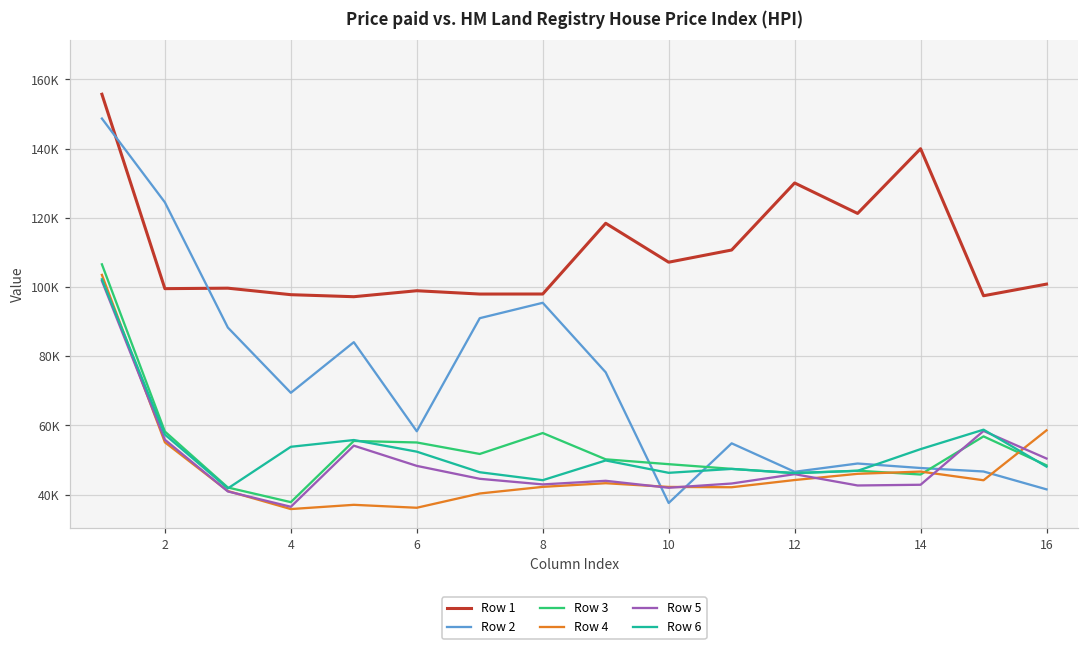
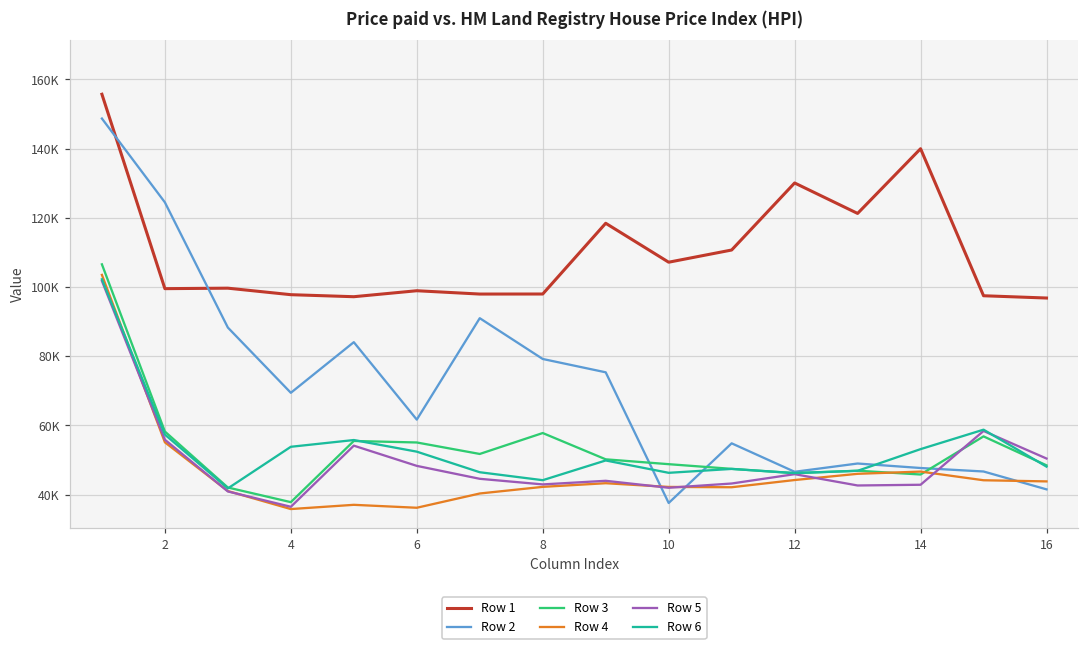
  {
    "Row 1": {
      "2": 100000,
      "4": 98000,
      "6": 99000,
      "8": 98000,
      "10": 107000,
      "12": 130000,
      "14": 140000,
-     "16": 101000
+     "16": 97000
    },
    "Row 2": {
      "2": 124000,
      "4": 69000,
-     "6": 58000,
-     "8": 95000,
+     "6": 62000,
+     "8": 79000,
      "10": 38000,
      "14": 48000,
      "16": 42000
    },
    "Row 4": {
      "6": 36000,
      "12": 44000,
      "14": 47000,
-     "16": 59000
+     "16": 44000
    },
    "Row 5": {
      "6": 48000,
      "14": 43000,
      "16": 50000
    }
  }
